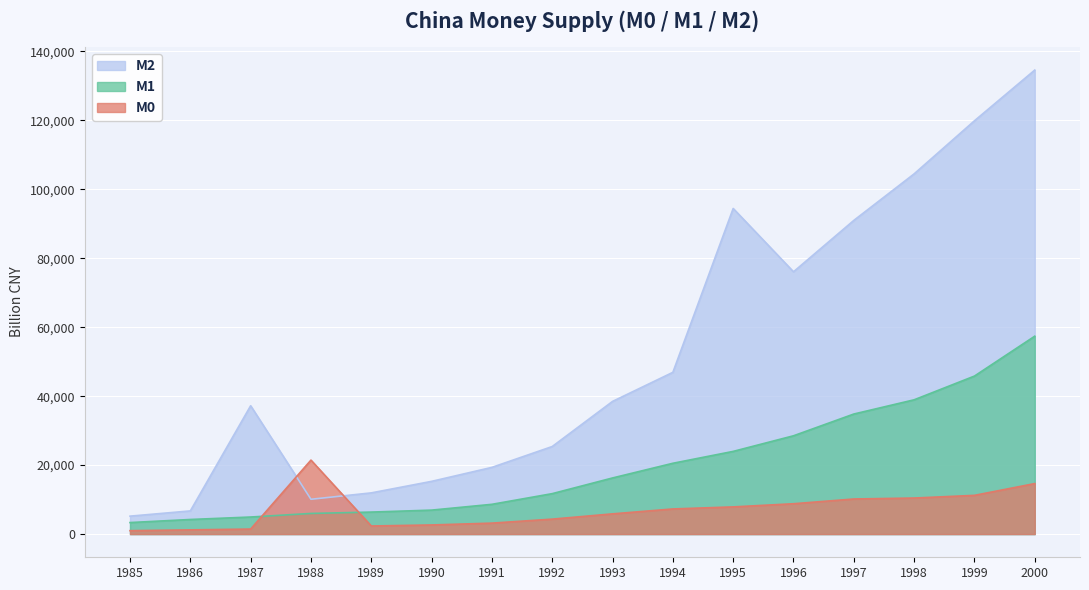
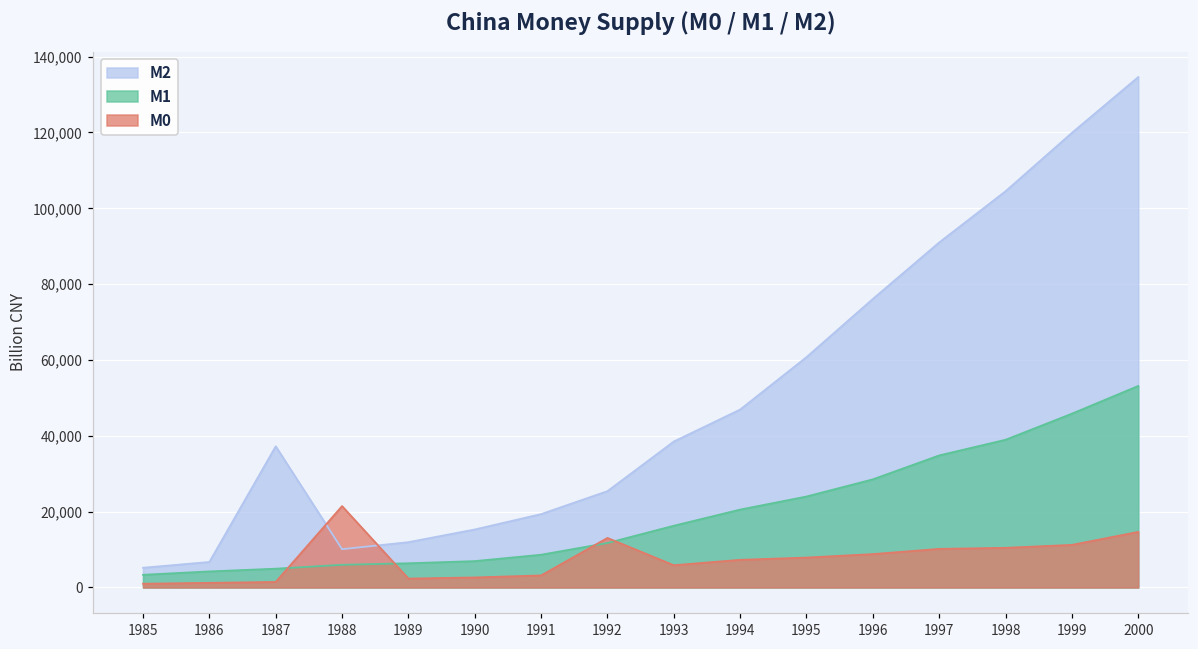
  {
    "M2": {
      "1985": "5,000",
      "1986": "7,000",
      "1987": "37,000",
      "1988": "10,000",
      "1989": "12,000",
      "1990": "15,000",
      "1991": "19,000",
      "1992": "25,000",
      "1993": "38,000",
      "1994": "47,000",
-     "1995": "94,000",
+     "1995": "61,000",
      "1996": "76,000",
      "1997": "91,000",
      "1998": "104,000",
      "1999": "120,000",
      "2000": "135,000"
    },
    "M1": {
      "1985": "3,000",
      "1986": "4,000",
      "1987": "5,000",
      "1988": "6,000",
      "1989": "6,000",
      "1990": "7,000",
      "1991": "9,000",
      "1992": "12,000",
      "1993": "16,000",
      "1994": "21,000",
      "1995": "24,000",
      "1996": "29,000",
      "1997": "35,000",
      "1998": "39,000",
      "1999": "46,000",
-     "2000": "57,000"
+     "2000": "53,000"
    },
    "M0": {
      "1985": "1,000",
      "1986": "1,000",
      "1987": "1,000",
      "1988": "21,000",
      "1989": "2,000",
      "1990": "3,000",
      "1991": "3,000",
-     "1992": "4,000",
+     "1992": "13,000",
      "1993": "6,000",
      "1994": "7,000",
      "1995": "8,000",
      "1996": "9,000",
      "1997": "10,000",
      "1998": "10,000",
      "1999": "11,000",
      "2000": "15,000"
    }
  }
